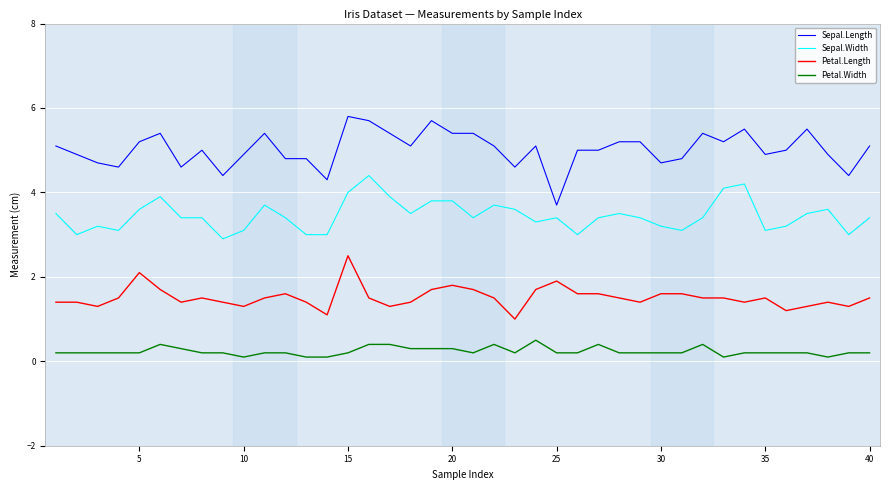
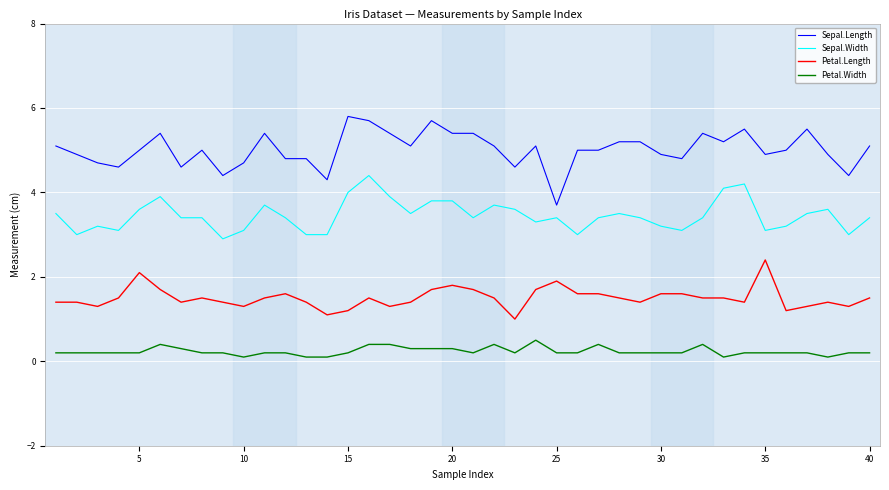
  {
    "Sepal.Length": {
-     "5": 5.2,
-     "10": 4.9,
+     "5": 5.0,
+     "10": 4.7,
      "15": 5.8,
      "20": 5.4,
      "25": 3.7,
-     "30": 4.7,
+     "30": 4.9,
      "35": 4.9,
      "40": 5.1
    },
    "Sepal.Width": {
      "5": 3.6,
      "10": 3.1,
      "15": 4.0,
      "20": 3.8,
      "25": 3.4,
      "30": 3.2,
      "35": 3.1,
      "40": 3.4
    },
    "Petal.Length": {
      "5": 2.1,
      "10": 1.3,
-     "15": 2.5,
+     "15": 1.2,
      "20": 1.8,
      "25": 1.9,
      "30": 1.6,
-     "35": 1.5,
+     "35": 2.4,
      "40": 1.5
    },
    "Petal.Width": {
      "5": 0.2,
      "10": 0.1,
      "15": 0.2,
      "20": 0.3,
      "25": 0.2,
      "30": 0.2,
      "35": 0.2,
      "40": 0.2
    }
  }
